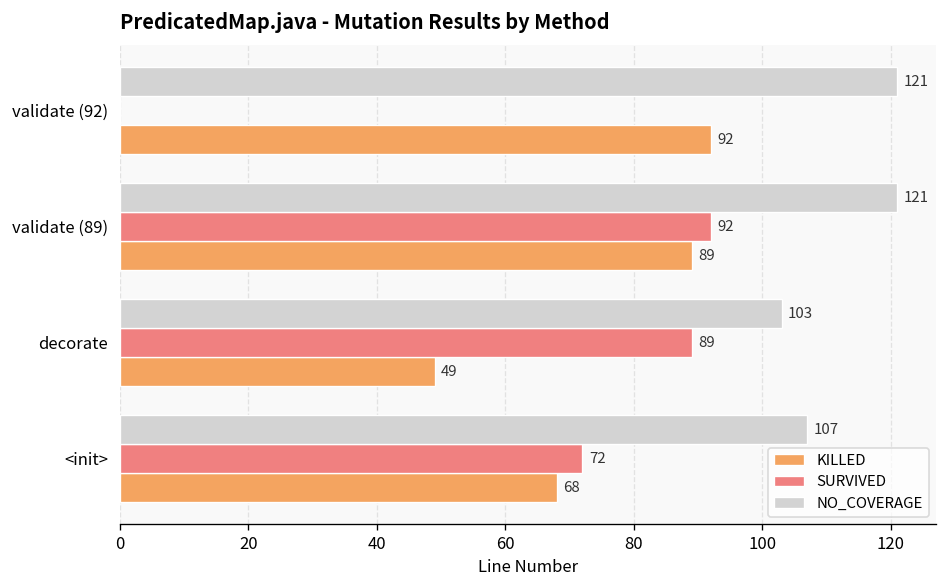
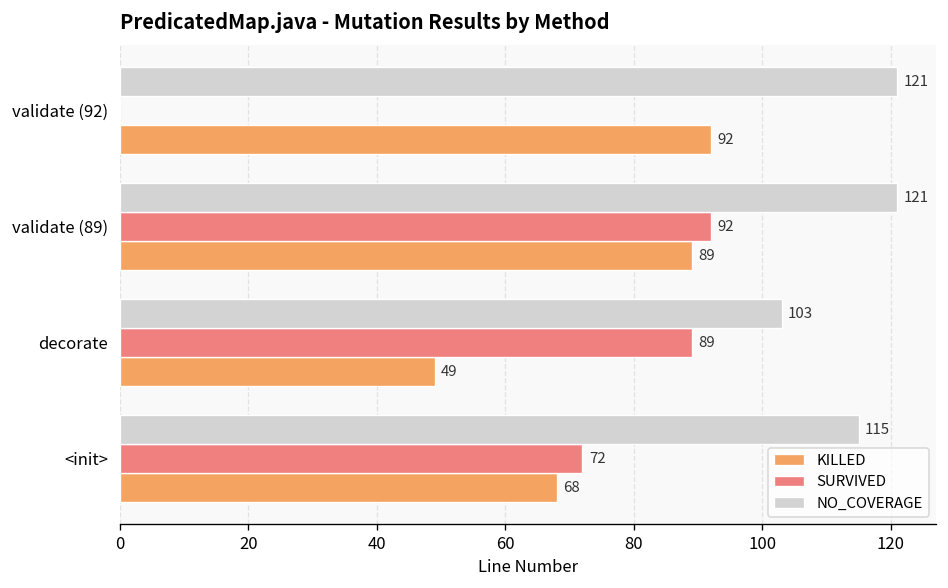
  {
    "NO_COVERAGE": {
      "validate (92)": 121,
      "validate (89)": 121,
      "decorate": 103,
-     "<init>": 107
+     "<init>": 115
    }
  }
